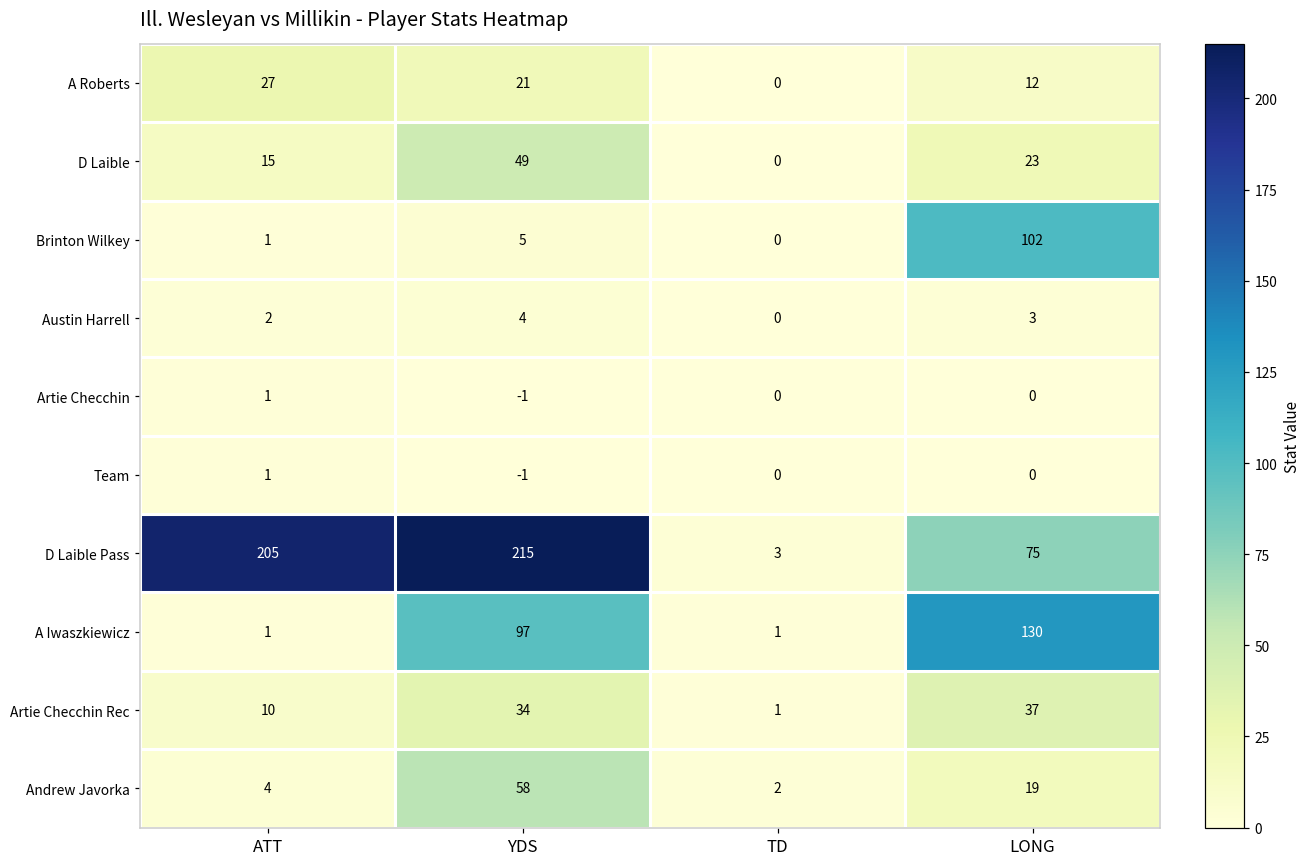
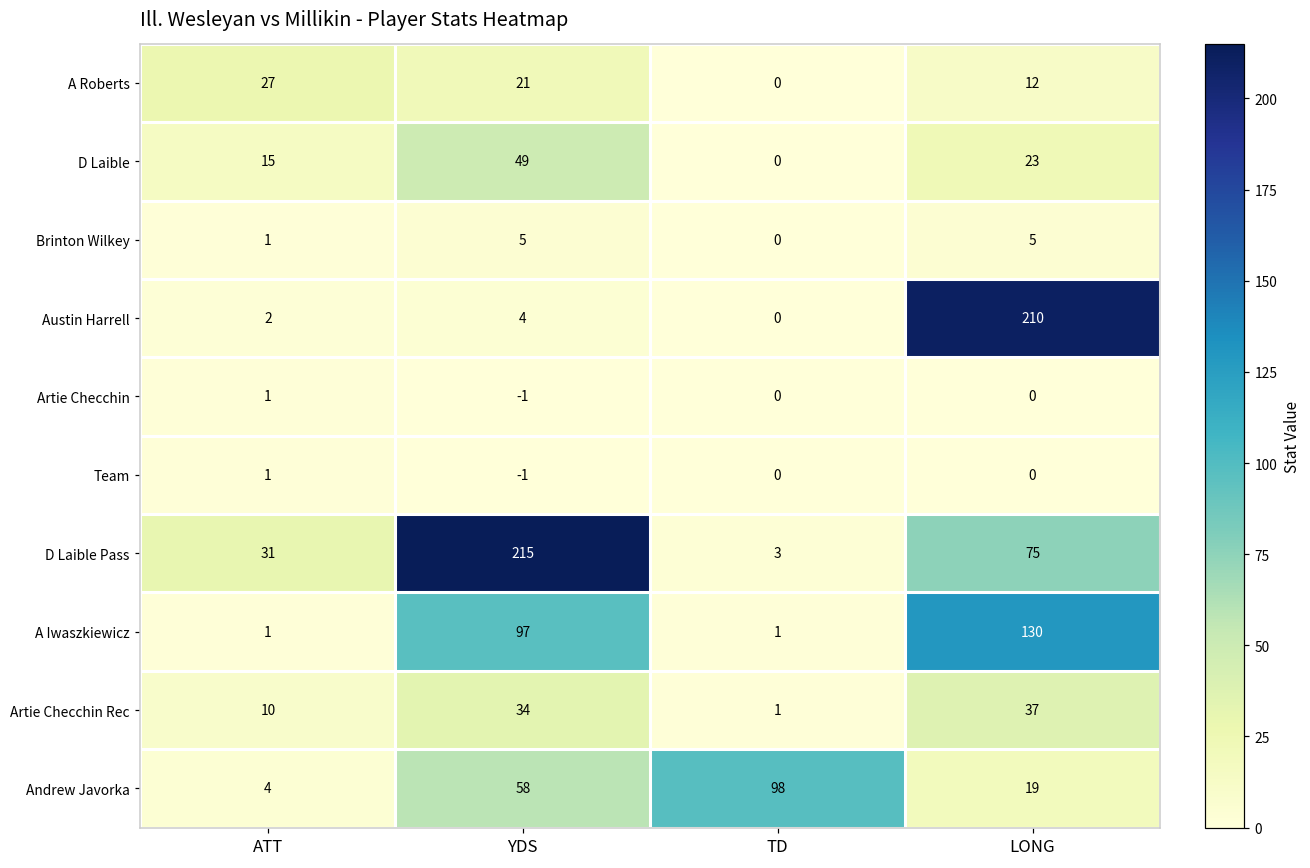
  {
    "A Roberts": {
      "ATT": 27,
      "YDS": 21,
      "TD": 0,
      "LONG": 12
    },
    "D Laible": {
      "ATT": 15,
      "YDS": 49,
      "TD": 0,
      "LONG": 23
    },
    "Brinton Wilkey": {
      "ATT": 1,
      "YDS": 5,
      "TD": 0,
-     "LONG": 102
+     "LONG": 5
    },
    "Austin Harrell": {
      "ATT": 2,
      "YDS": 4,
      "TD": 0,
-     "LONG": 3
+     "LONG": 210
    },
    "Artie Checchin": {
      "ATT": 1,
      "YDS": -1,
      "TD": 0,
      "LONG": 0
    },
    "Team": {
      "ATT": 1,
      "YDS": -1,
      "TD": 0,
      "LONG": 0
    },
    "D Laible Pass": {
-     "ATT": 205,
+     "ATT": 31,
      "YDS": 215,
      "TD": 3,
      "LONG": 75
    },
    "A Iwaszkiewicz": {
      "ATT": 1,
      "YDS": 97,
      "TD": 1,
      "LONG": 130
    },
    "Artie Checchin Rec": {
      "ATT": 10,
      "YDS": 34,
      "TD": 1,
      "LONG": 37
    },
    "Andrew Javorka": {
      "ATT": 4,
      "YDS": 58,
-     "TD": 2,
+     "TD": 98,
      "LONG": 19
    }
  }
